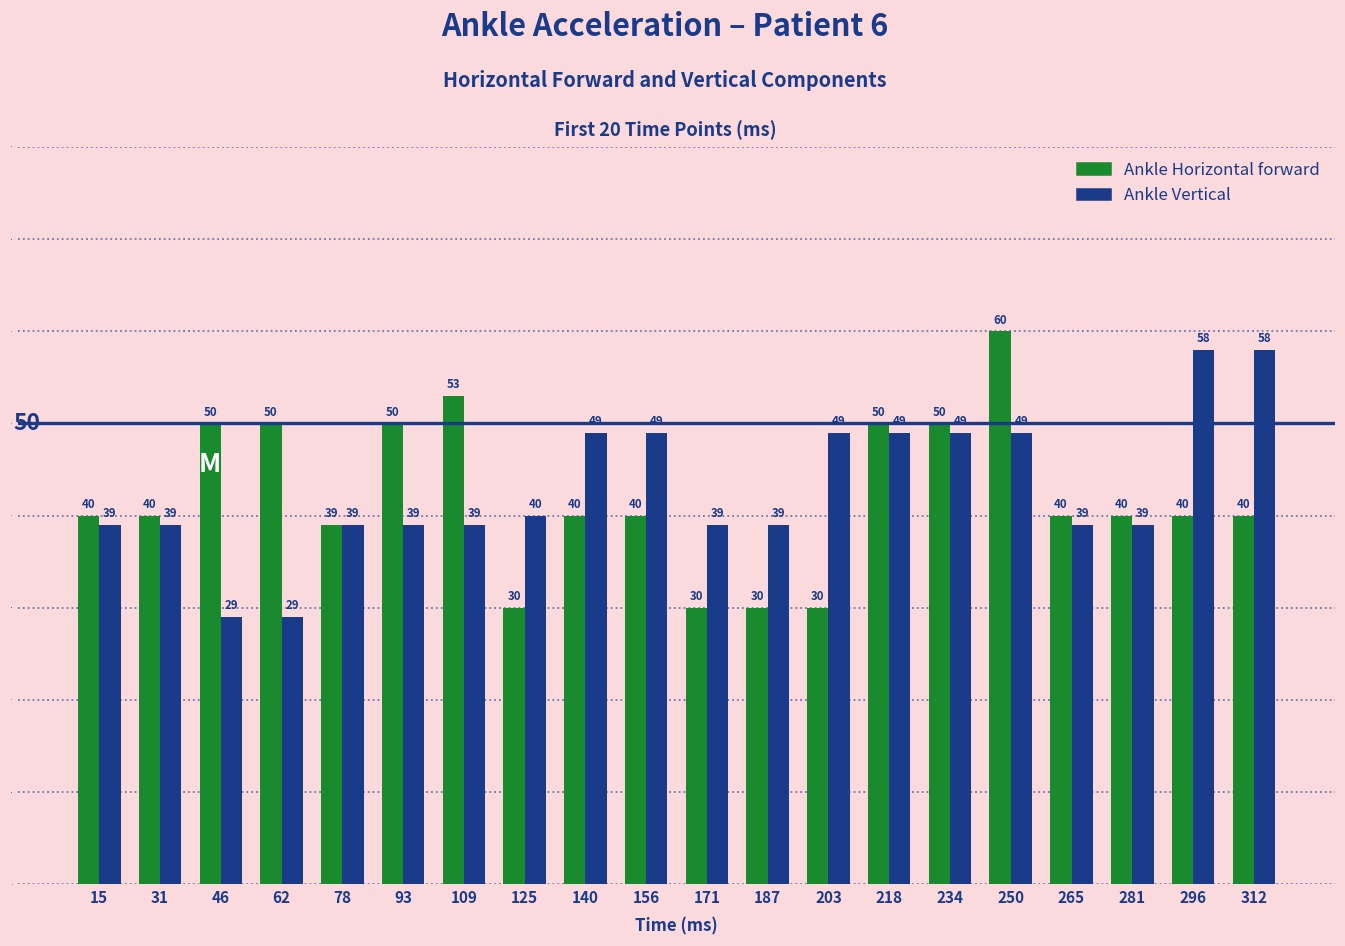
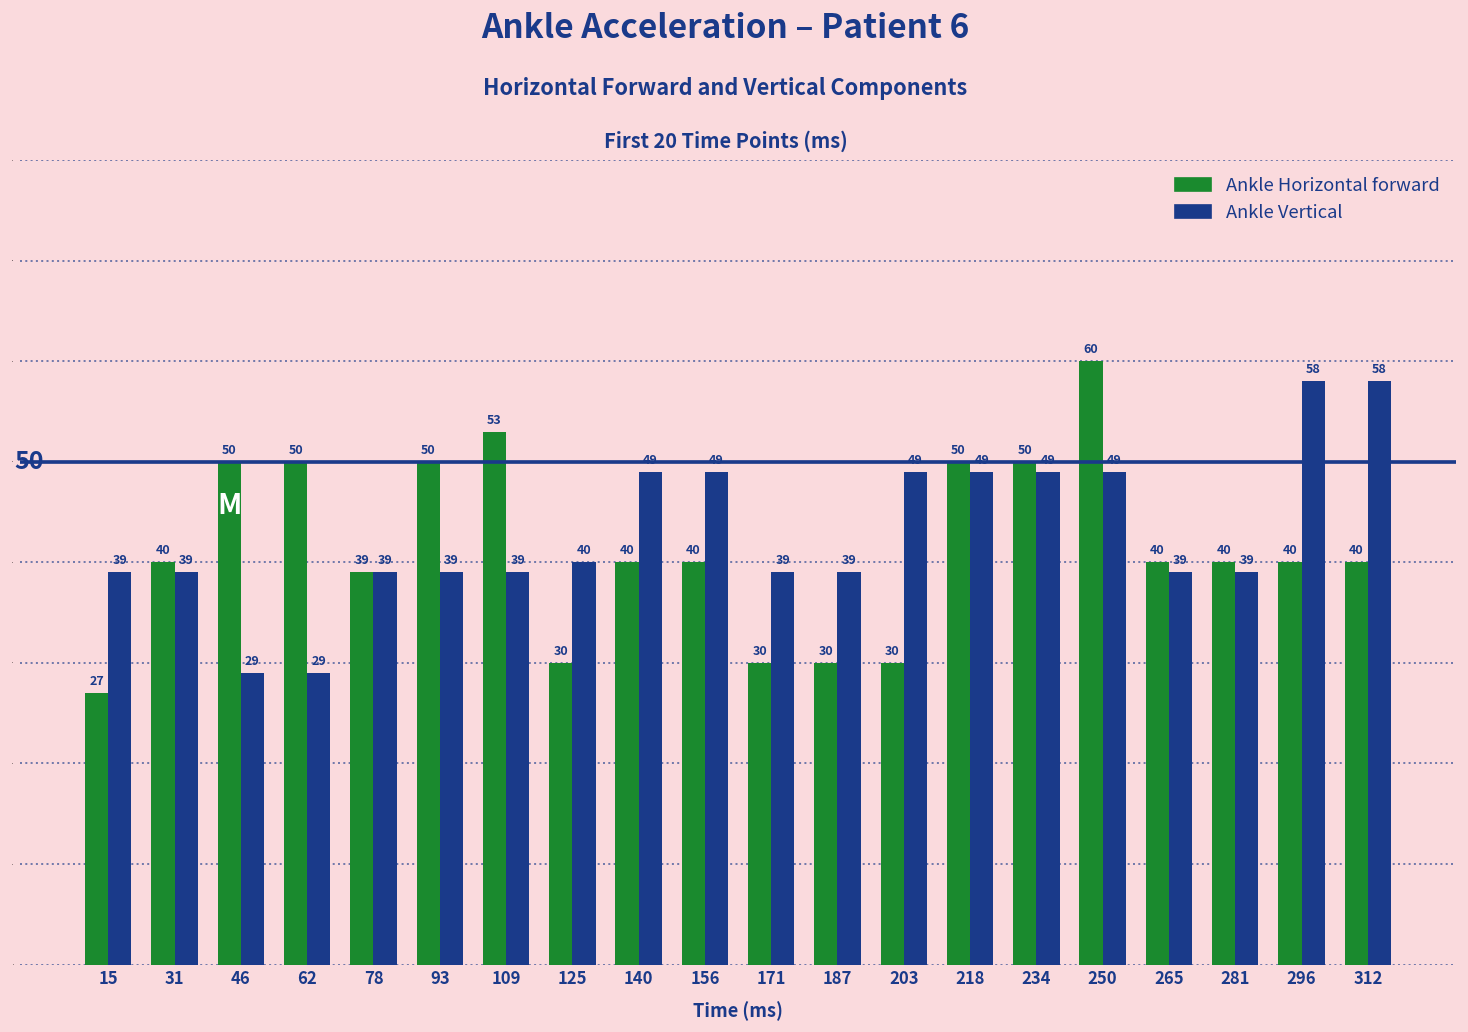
  {
    "Ankle Horizontal forward": {
-     "15": 40,
+     "15": 27,
      "31": 40,
      "46": 50,
      "62": 50,
      "78": 39,
      "93": 50,
      "109": 53,
      "125": 30,
      "140": 40,
      "156": 40,
      "171": 30,
      "187": 30,
      "203": 30,
      "218": 50,
      "234": 50,
      "250": 60,
      "265": 40,
      "281": 40,
      "296": 40,
      "312": 40
    },
    "Ankle Vertical": {
      "15": 39,
      "31": 39,
      "46": 29,
      "62": 29,
      "78": 39,
      "93": 39,
      "109": 39,
      "125": 40,
      "140": 49,
      "156": 49,
      "171": 39,
      "187": 39,
      "203": 49,
      "218": 49,
      "234": 49,
      "250": 49,
      "265": 39,
      "281": 39,
      "296": 58,
      "312": 58
    }
  }
